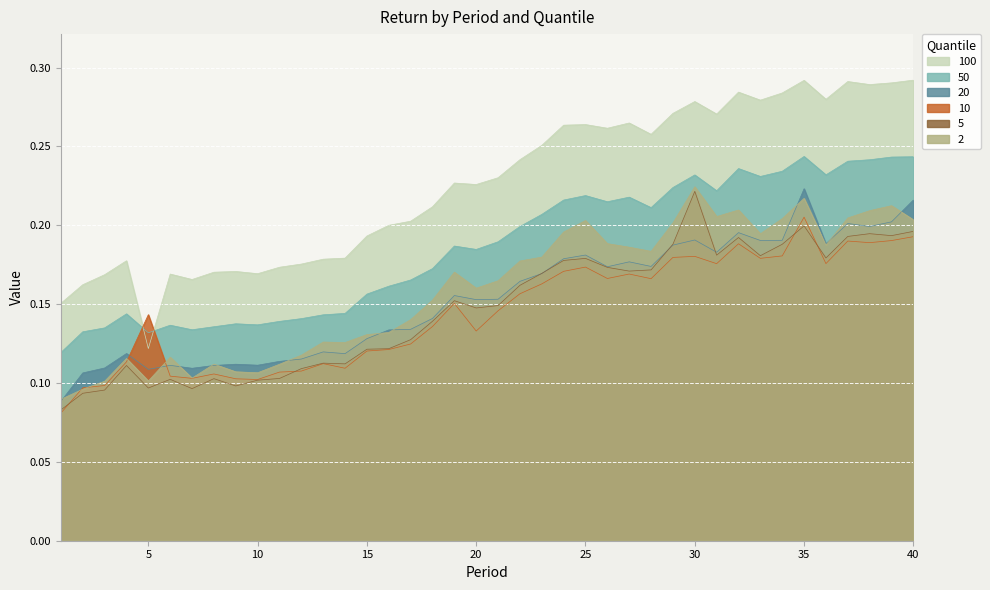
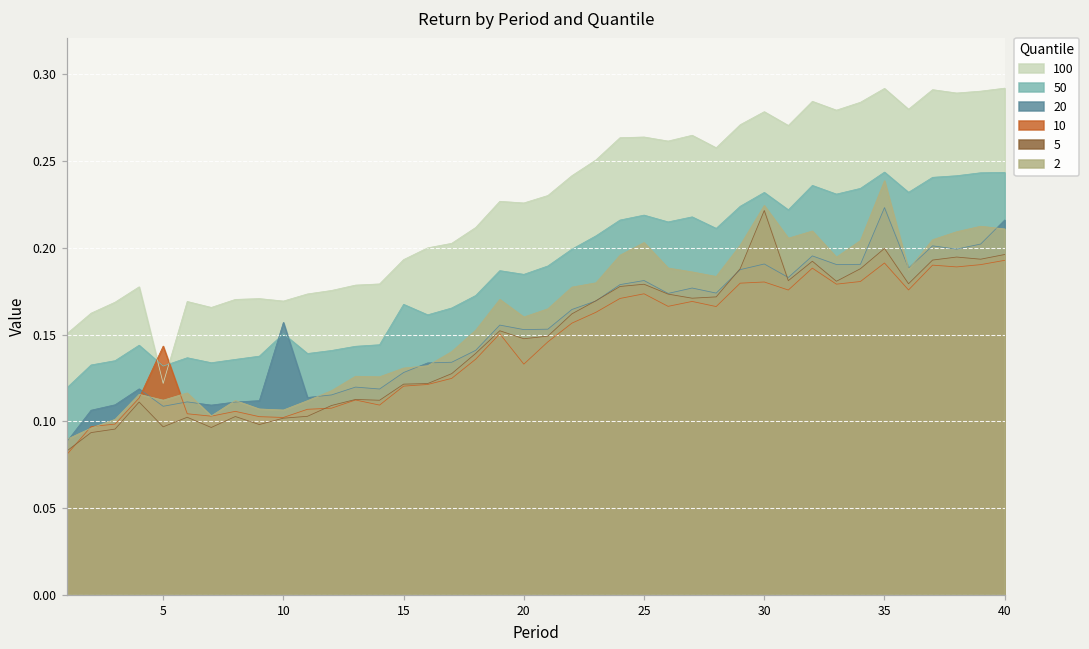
  {
    "100": {
      "5": 0.122,
      "10": 0.169,
      "15": 0.193,
      "20": 0.226,
      "25": 0.264,
      "30": 0.279,
      "35": 0.292,
      "40": 0.292
    },
    "50": {
      "5": 0.132,
-     "10": 0.137,
-     "15": 0.156,
+     "10": 0.150,
+     "15": 0.167,
      "20": 0.185,
      "25": 0.219,
      "30": 0.232,
      "35": 0.244,
      "40": 0.243
    },
    "20": {
      "5": 0.109,
-     "10": 0.111,
+     "10": 0.157,
      "15": 0.128,
      "20": 0.153,
      "25": 0.181,
      "30": 0.191,
      "35": 0.223,
      "40": 0.216
    },
    "10": {
      "5": 0.143,
      "20": 0.133,
      "25": 0.174,
      "30": 0.180,
-     "35": 0.205,
+     "35": 0.191,
      "40": 0.193
    },
    "5": {
      "5": 0.097,
      "20": 0.148,
      "25": 0.179,
      "30": 0.222,
      "35": 0.200,
      "40": 0.196
    },
    "2": {
-     "5": 0.101,
+     "5": 0.112,
      "10": 0.107,
      "15": 0.131,
      "20": 0.160,
      "25": 0.203,
      "30": 0.224,
-     "35": 0.217,
-     "40": 0.204
+     "35": 0.239,
+     "40": 0.211
    }
  }
